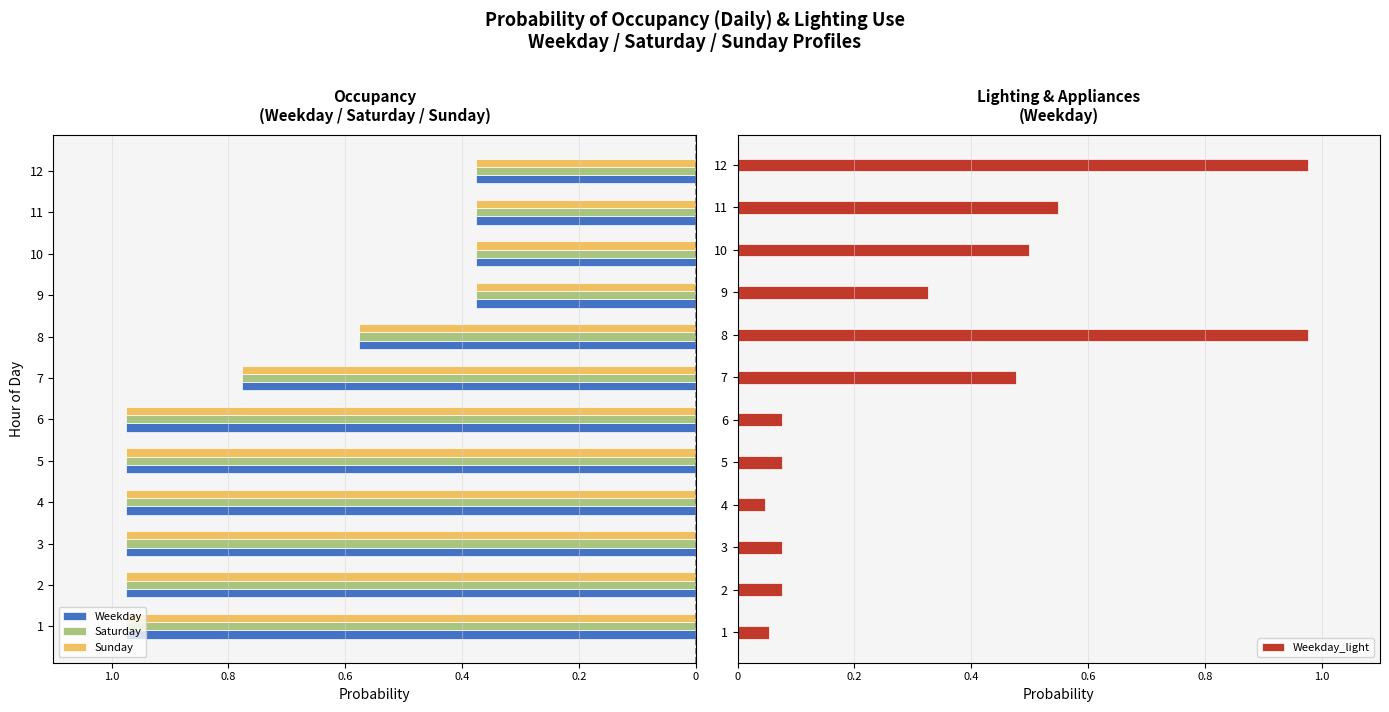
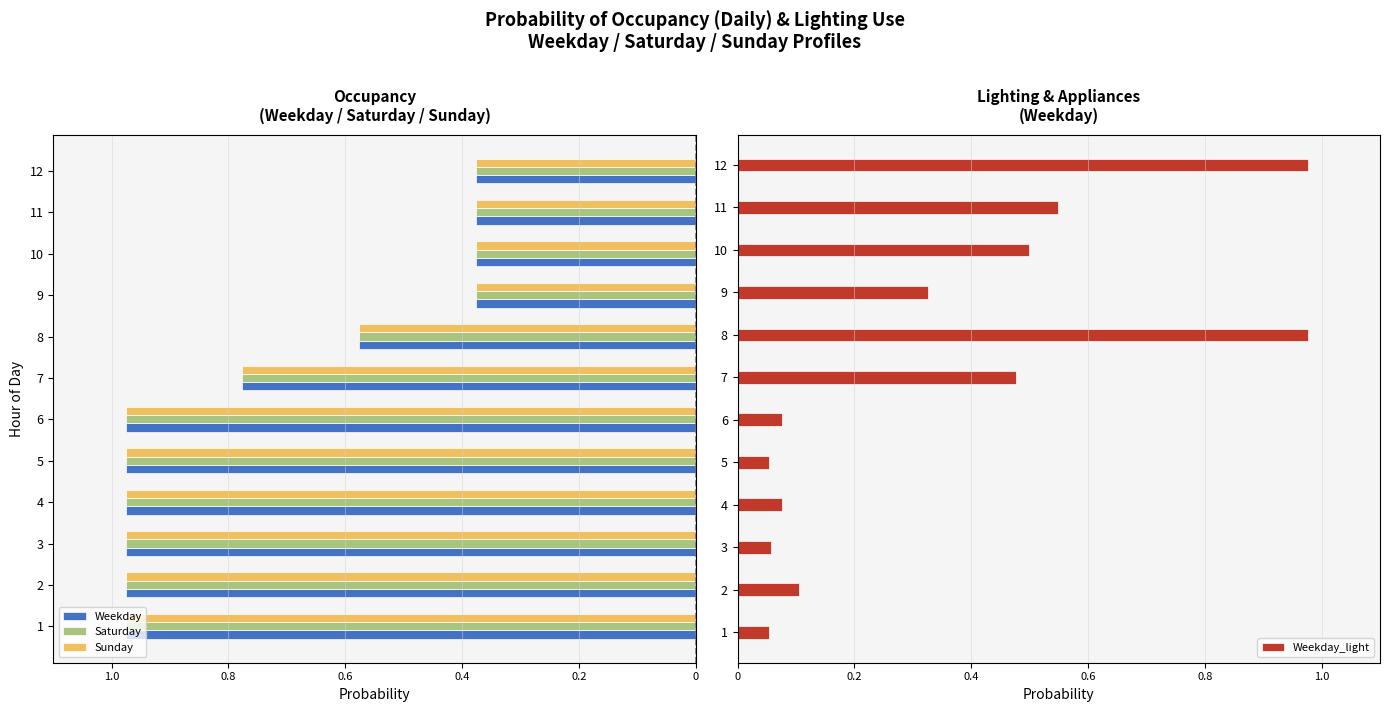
  {
    "Lighting & Appliances (Weekday)": {
      "12": 0.98,
      "11": 0.55,
      "10": 0.50,
      "9": 0.33,
      "8": 0.98,
      "7": 0.48,
      "6": 0.08,
-     "5": 0.08,
-     "4": 0.05,
-     "3": 0.08,
-     "2": 0.08,
+     "5": 0.05,
+     "4": 0.08,
+     "3": 0.06,
+     "2": 0.11,
      "1": 0.05
    }
  }
